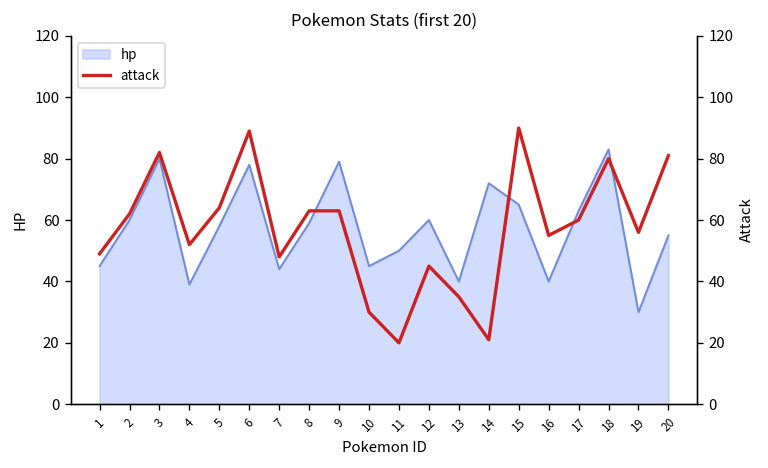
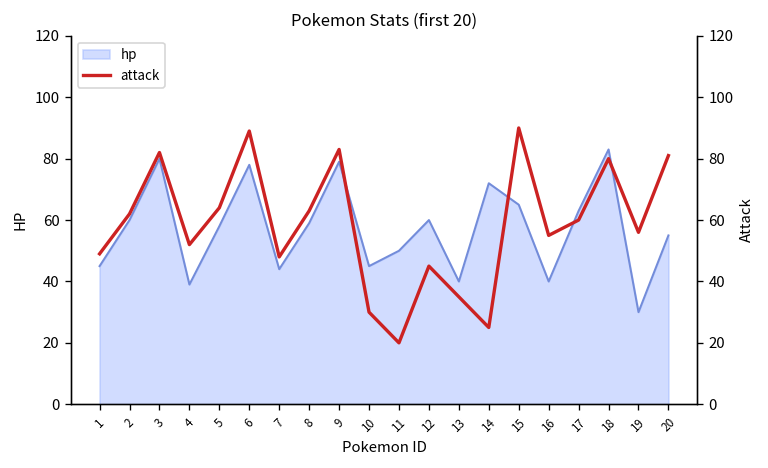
  {
    "hp": {
      "1": 45,
      "2": 60,
      "3": 80,
      "4": 39,
      "5": 58,
      "6": 78,
      "7": 44,
      "8": 59,
      "9": 79,
      "10": 45,
      "11": 50,
      "12": 60,
      "13": 40,
      "14": 72,
      "15": 65,
      "16": 40,
      "17": 63,
      "18": 83,
      "19": 30,
      "20": 55
    },
    "attack": {
      "1": 49,
      "2": 62,
      "3": 82,
      "4": 52,
      "5": 64,
      "6": 89,
      "7": 48,
      "8": 63,
-     "9": 63,
+     "9": 83,
      "10": 30,
      "11": 20,
      "12": 45,
      "13": 35,
-     "14": 21,
+     "14": 25,
      "15": 90,
      "16": 55,
      "17": 60,
      "18": 80,
      "19": 56,
      "20": 81
    }
  }
